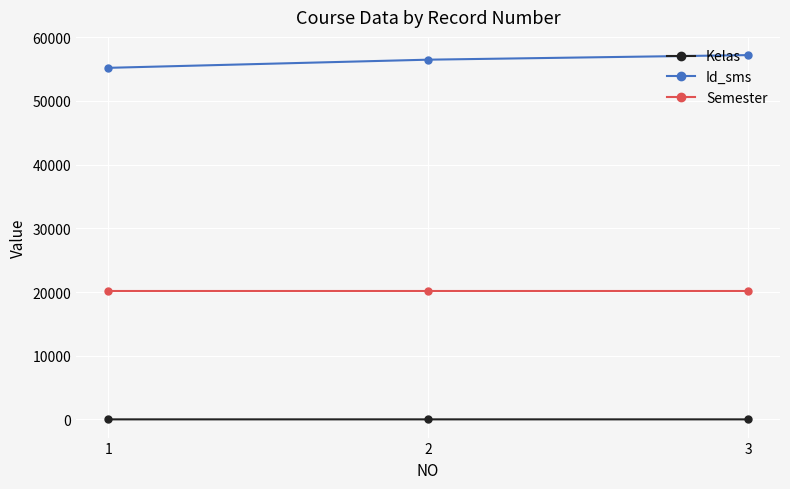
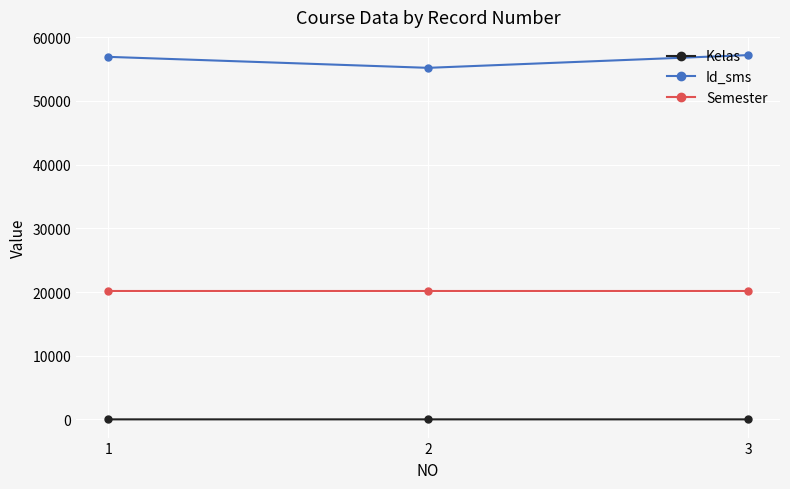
  {
    "Kelas": {
      "1": 0,
      "2": 0,
      "3": 0
    },
    "Id_sms": {
-     "1": 55000,
-     "2": 56000,
+     "1": 57000,
+     "2": 55000,
      "3": 57000
    },
    "Semester": {
      "1": 20000,
      "2": 20000,
      "3": 20000
    }
  }
